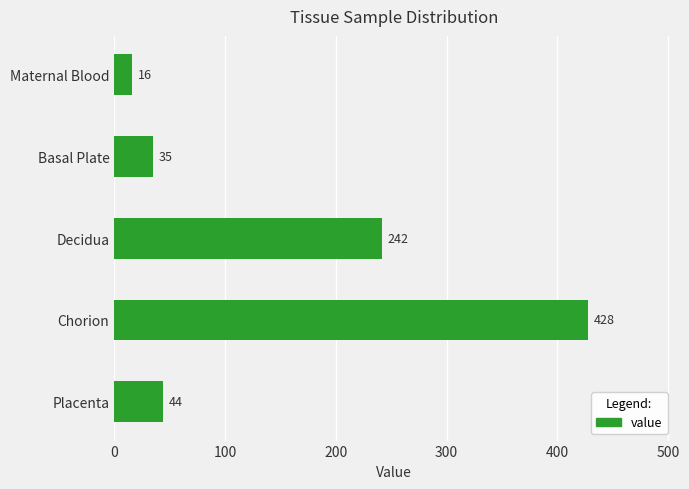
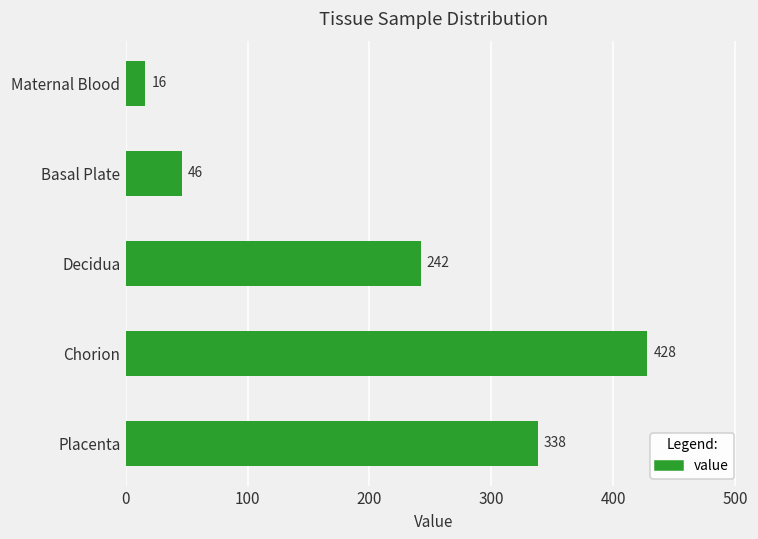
  {
    "Maternal Blood": 16,
-   "Basal Plate": 35,
+   "Basal Plate": 46,
    "Decidua": 242,
    "Chorion": 428,
-   "Placenta": 44
+   "Placenta": 338
  }
